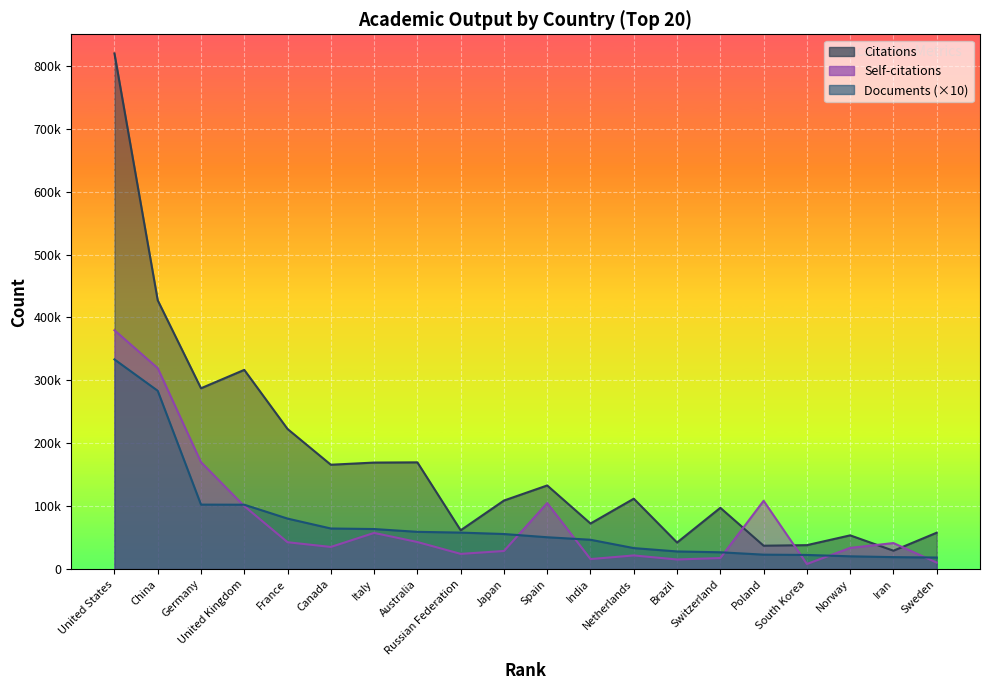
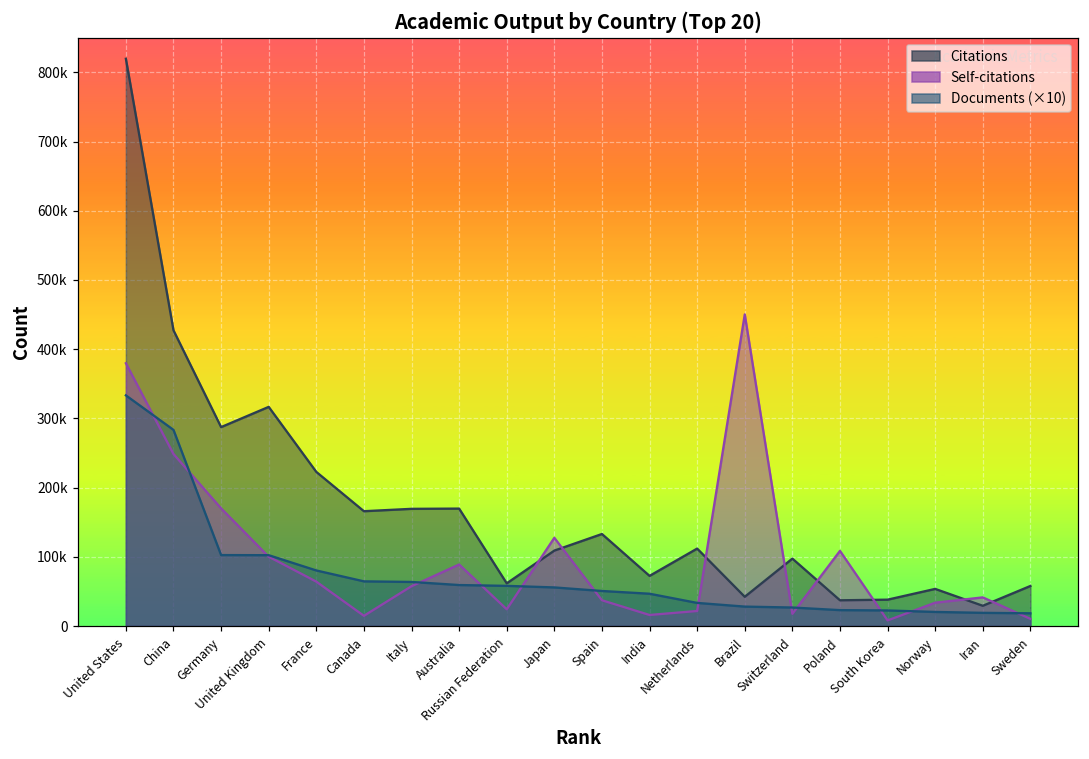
  {
    "Self-citations": {
      "United States": 380000,
-     "China": 320000,
+     "China": 250000,
      "Germany": 170000,
-     "France": 40000,
-     "Canada": 40000,
+     "France": 60000,
+     "Canada": 10000,
      "Italy": 60000,
-     "Australia": 40000,
+     "Australia": 90000,
      "Russian Federation": 20000,
-     "Japan": 30000,
-     "Spain": 110000,
+     "Japan": 130000,
+     "Spain": 40000,
      "India": 20000,
      "Netherlands": 20000,
-     "Brazil": 20000,
+     "Brazil": 450000,
      "Switzerland": 20000,
      "Poland": 110000,
      "South Korea": 10000,
      "Norway": 30000,
      "Iran": 40000,
      "Sweden": 10000
    }
  }
